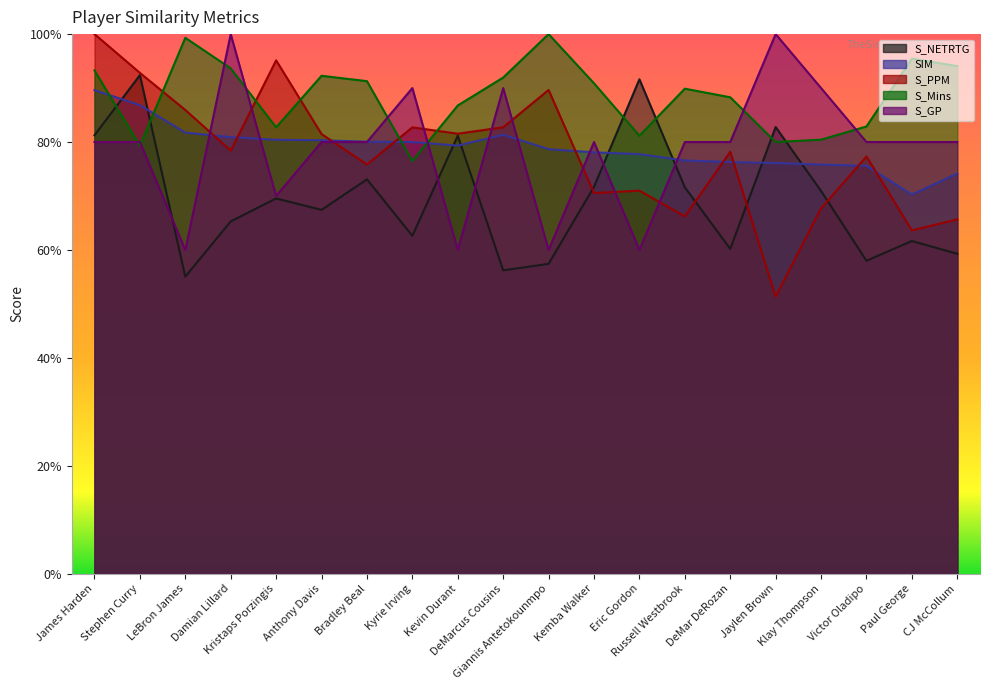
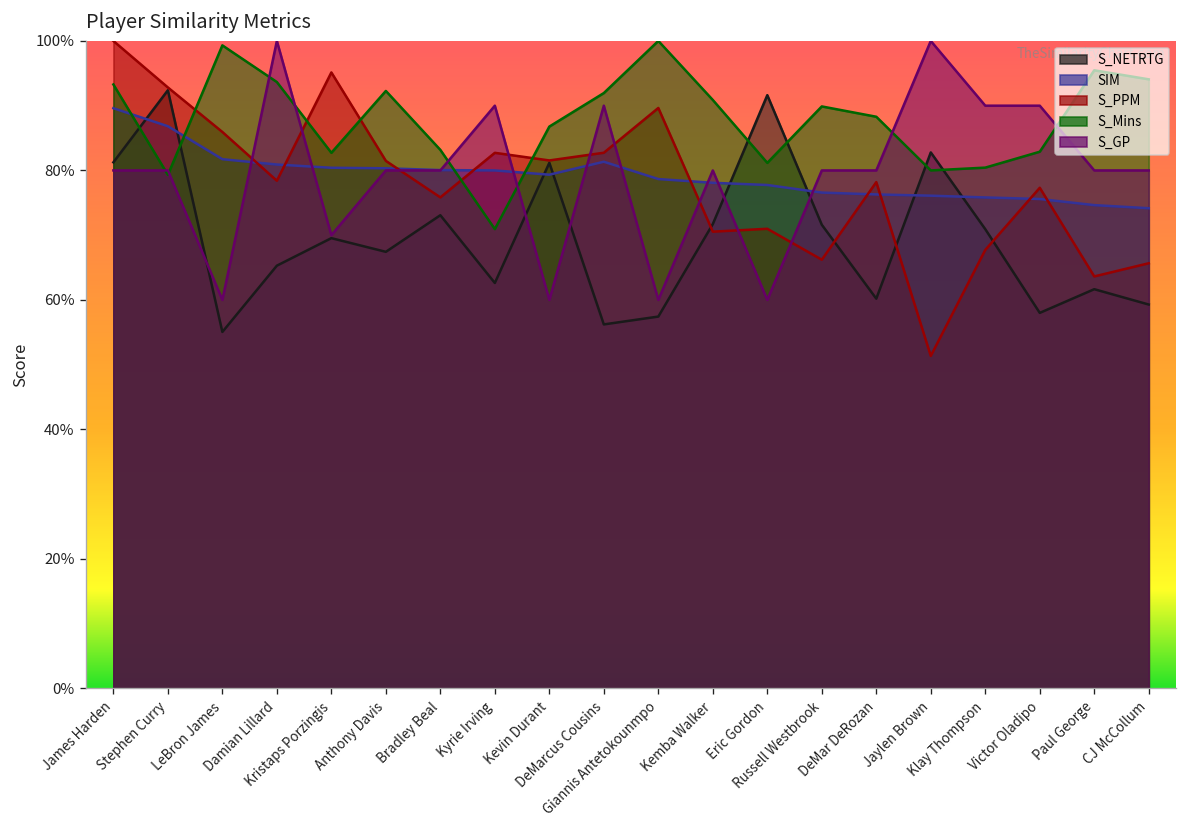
  {
    "S_NETRTG": {
      "James Harden": "81%",
      "LeBron James": "55%",
      "Damian Lillard": "65%",
      "Anthony Davis": "67%",
      "Bradley Beal": "73%",
      "Kyrie Irving": "63%",
      "DeMarcus Cousins": "56%",
      "Giannis Antetokounmpo": "57%",
      "Kemba Walker": "72%",
      "Eric Gordon": "92%",
      "Russell Westbrook": "72%",
      "DeMar DeRozan": "60%",
      "Jaylen Brown": "83%",
      "Klay Thompson": "71%",
      "Victor Oladipo": "58%",
      "Paul George": "62%",
      "CJ McCollum": "59%"
    },
    "SIM": {
      "James Harden": "90%",
      "Stephen Curry": "87%",
      "LeBron James": "82%",
      "Damian Lillard": "81%",
      "Kristaps Porzingis": "80%",
      "Kyrie Irving": "80%",
      "Kevin Durant": "79%",
      "DeMarcus Cousins": "81%",
      "Giannis Antetokounmpo": "79%",
      "Kemba Walker": "78%",
      "Eric Gordon": "78%",
      "Russell Westbrook": "77%",
      "DeMar DeRozan": "76%",
      "Jaylen Brown": "76%",
      "Klay Thompson": "76%",
      "Victor Oladipo": "76%",
-     "Paul George": "70%",
+     "Paul George": "75%",
      "CJ McCollum": "74%"
    },
    "S_PPM": {
      "James Harden": "100%",
      "LeBron James": "86%",
      "Damian Lillard": "78%",
      "Kristaps Porzingis": "95%",
      "Anthony Davis": "81%",
      "Bradley Beal": "76%",
      "Kyrie Irving": "83%",
      "DeMarcus Cousins": "83%",
      "Giannis Antetokounmpo": "90%",
      "Kemba Walker": "71%",
      "Eric Gordon": "71%",
      "Russell Westbrook": "66%",
      "DeMar DeRozan": "78%",
      "Jaylen Brown": "51%",
      "Klay Thompson": "68%",
      "Victor Oladipo": "77%",
      "Paul George": "64%",
      "CJ McCollum": "66%"
    },
    "S_Mins": {
      "James Harden": "93%",
      "Stephen Curry": "79%",
      "LeBron James": "99%",
      "Damian Lillard": "94%",
      "Kristaps Porzingis": "83%",
      "Anthony Davis": "92%",
-     "Bradley Beal": "91%",
-     "Kyrie Irving": "76%",
+     "Bradley Beal": "83%",
+     "Kyrie Irving": "71%",
      "Kevin Durant": "87%",
      "DeMarcus Cousins": "92%",
      "Giannis Antetokounmpo": "100%",
      "Kemba Walker": "91%",
      "Eric Gordon": "81%",
      "Russell Westbrook": "90%",
      "DeMar DeRozan": "88%",
      "Jaylen Brown": "80%",
      "Klay Thompson": "80%",
      "Victor Oladipo": "83%"
    },
    "S_GP": {
      "James Harden": "80%",
      "Stephen Curry": "80%",
      "LeBron James": "60%",
      "Damian Lillard": "100%",
      "Kyrie Irving": "90%",
      "Kevin Durant": "60%",
      "DeMarcus Cousins": "90%",
      "Giannis Antetokounmpo": "60%",
      "Kemba Walker": "80%",
      "Eric Gordon": "60%",
      "Russell Westbrook": "80%",
      "DeMar DeRozan": "80%",
      "Jaylen Brown": "100%",
      "Klay Thompson": "90%",
-     "Victor Oladipo": "80%",
+     "Victor Oladipo": "90%",
      "Paul George": "80%",
      "CJ McCollum": "80%"
    }
  }
